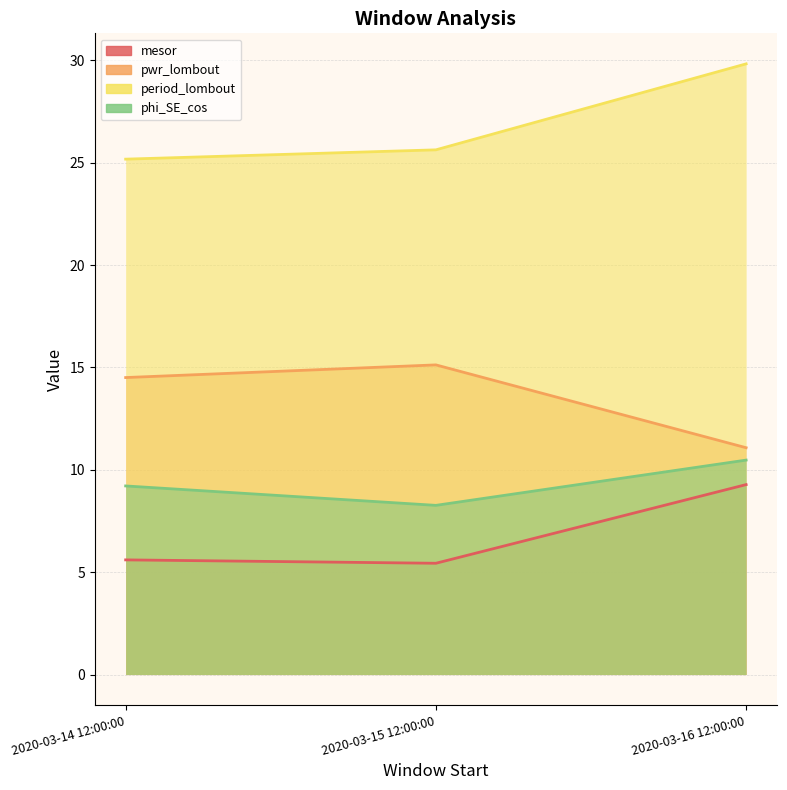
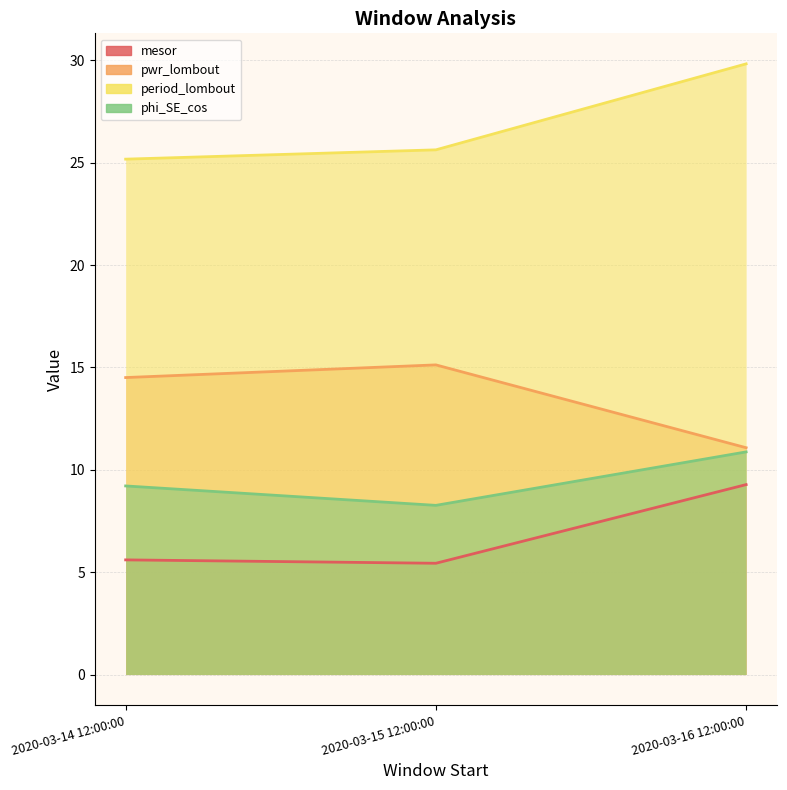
  {
    "mesor": {
      "2020-03-14 12:00:00": 5.6,
      "2020-03-15 12:00:00": 5.4,
      "2020-03-16 12:00:00": 9.3
    },
    "phi_SE_cos": {
      "2020-03-14 12:00:00": 9.2,
      "2020-03-15 12:00:00": 8.3,
-     "2020-03-16 12:00:00": 10.5
+     "2020-03-16 12:00:00": 10.9
    }
  }
